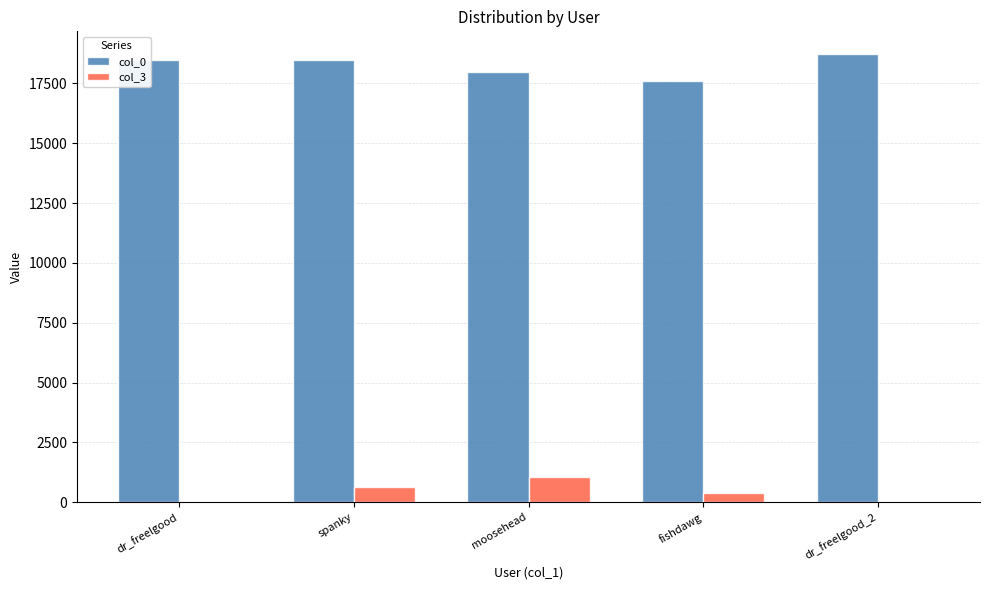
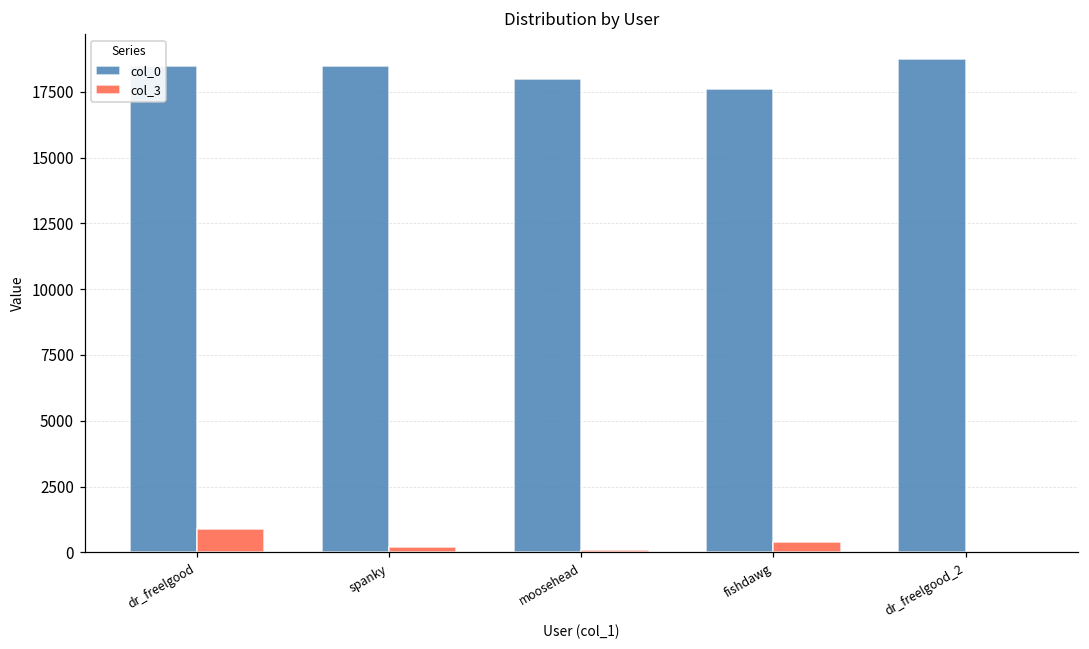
  {
    "col_0": {
      "spanky": 18500,
      "moosehead": 18000,
      "fishdawg": 17600,
      "dr_freelgood_2": 18700
    },
    "col_3": {
-     "dr_freelgood": 0,
-     "spanky": 600,
-     "moosehead": 1000,
+     "dr_freelgood": 900,
+     "spanky": 200,
+     "moosehead": 100,
      "fishdawg": 400
    }
  }
